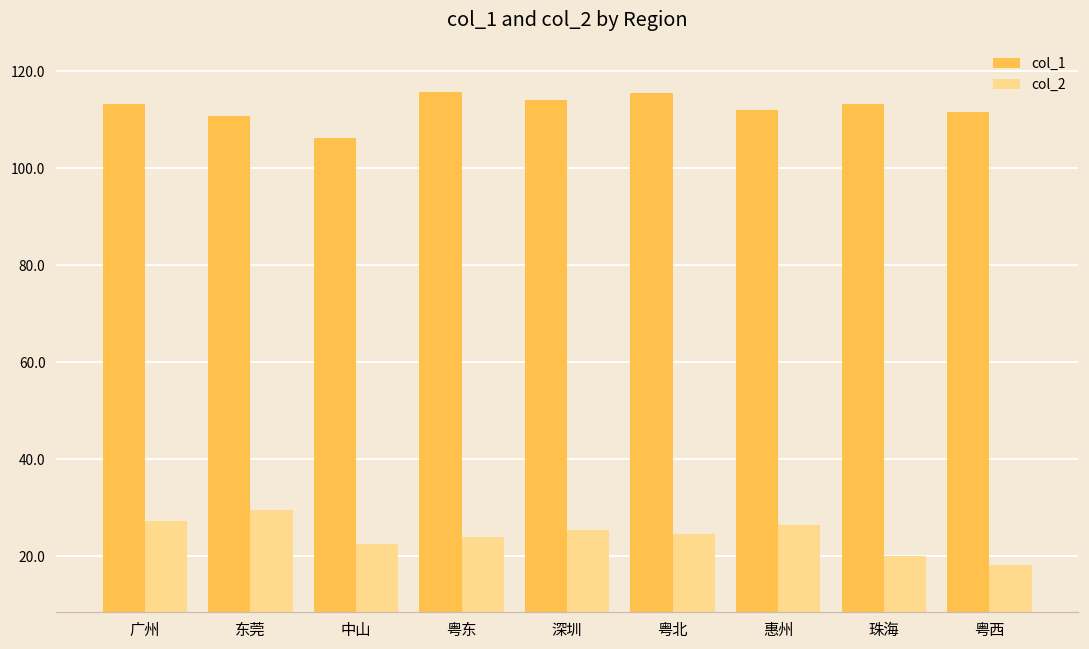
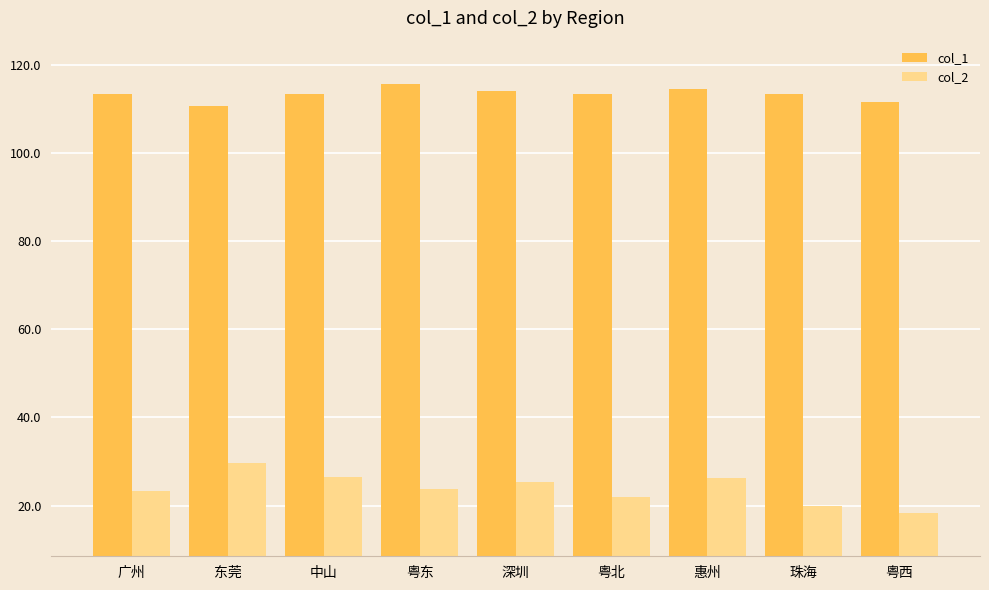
  {
    "col_1": {
      "广州": 113,
      "东莞": 111,
-     "中山": 106,
+     "中山": 113,
      "粤东": 116,
      "深圳": 114,
-     "粤北": 116,
-     "惠州": 112,
+     "粤北": 113,
+     "惠州": 114,
      "珠海": 113,
      "粤西": 112
    },
    "col_2": {
-     "广州": 27,
+     "广州": 23,
      "东莞": 30,
-     "中山": 23,
+     "中山": 27,
      "粤东": 24,
      "深圳": 25,
-     "粤北": 24,
+     "粤北": 22,
      "惠州": 26,
      "珠海": 20,
      "粤西": 18
    }
  }
